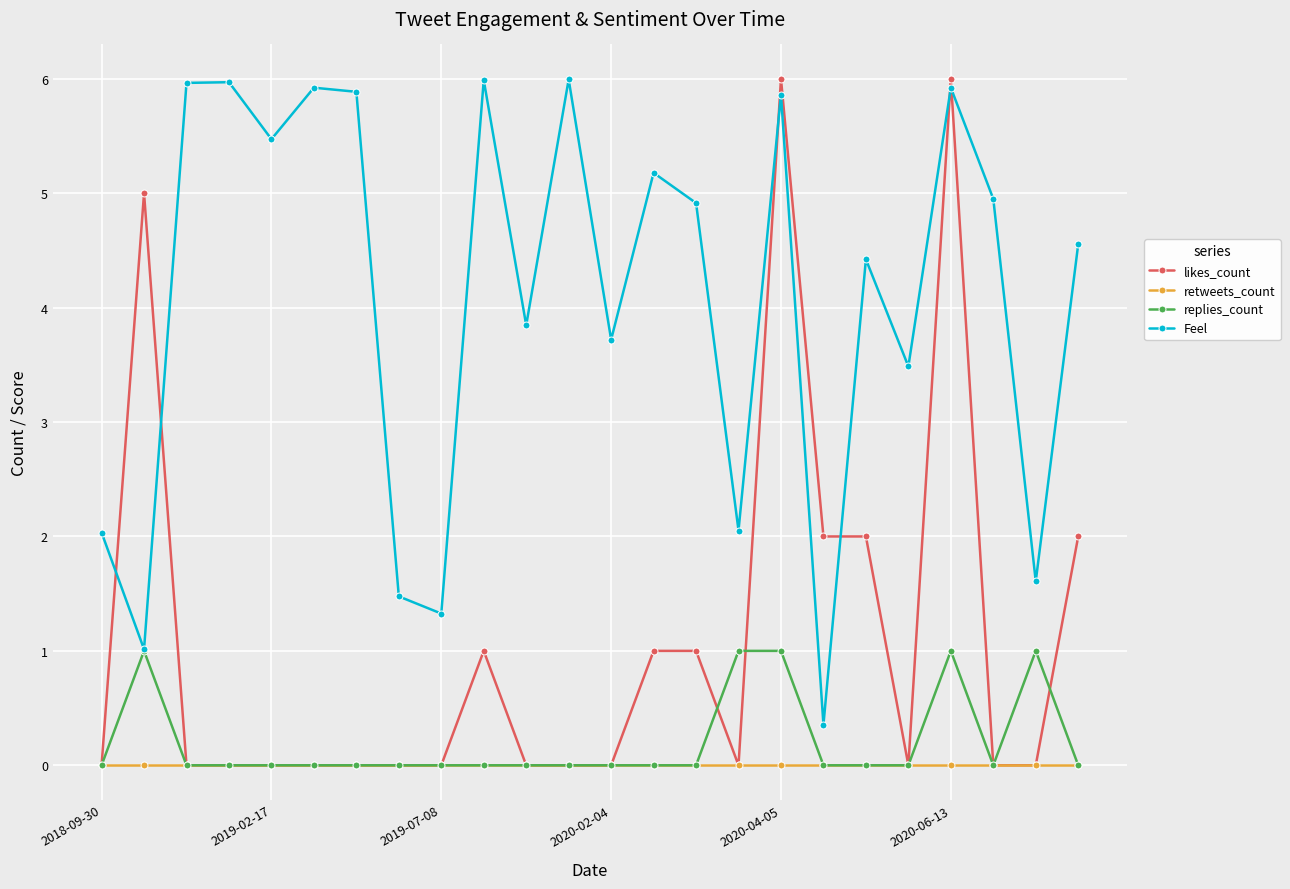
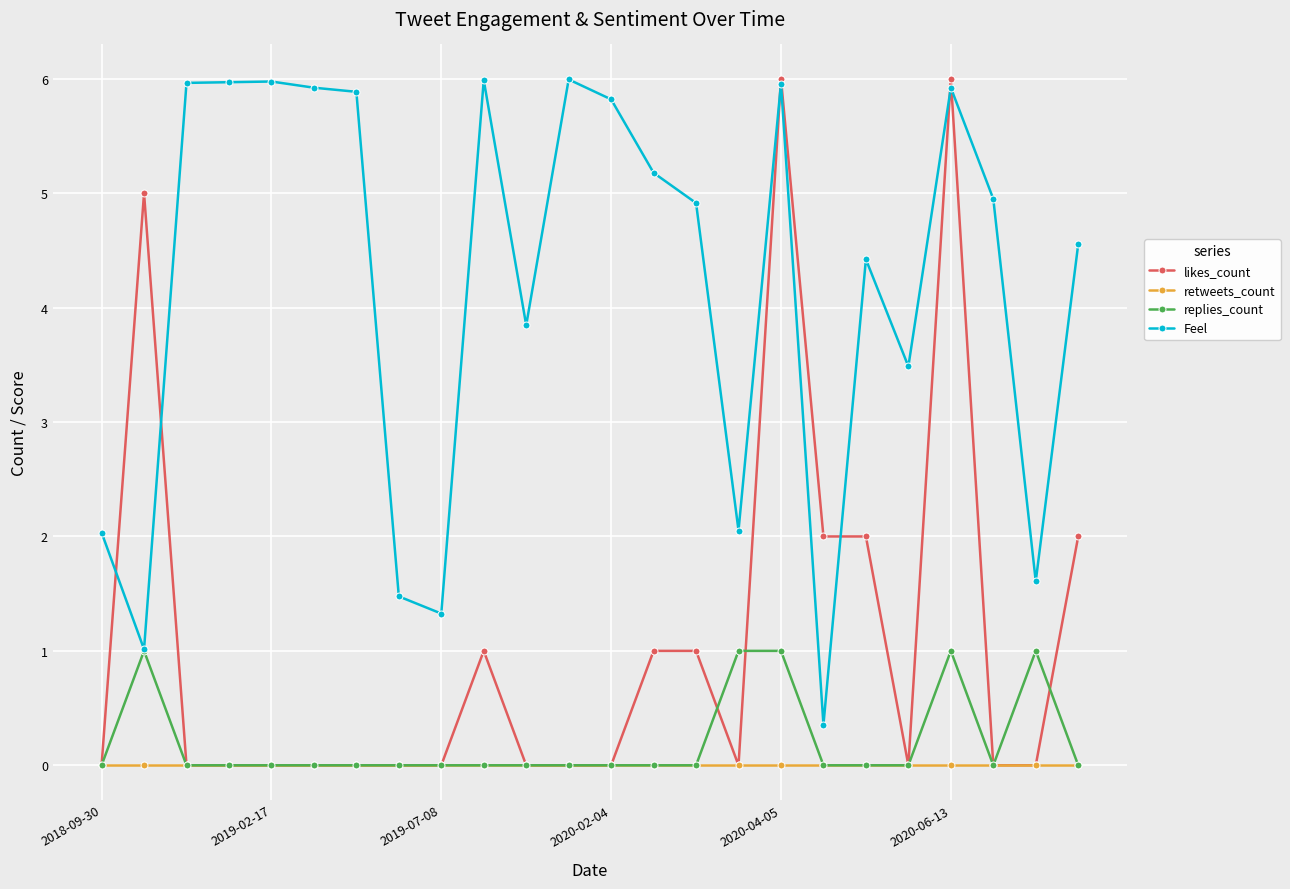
  {
    "likes_count": {
      "2020-04-05": 6.00,
      "2020-06-13": 6.00
    },
    "retweets_count": {
      "2020-04-05": 0.00,
      "2020-06-13": 0.00
    },
    "replies_count": {
      "2020-04-05": 1.00,
      "2020-06-13": 1.00
    },
    "Feel": {
      "2018-09-30": 2.03,
-     "2019-02-17": 5.47,
-     "2020-02-04": 3.72,
-     "2020-04-05": 5.86,
+     "2019-02-17": 5.98,
+     "2020-02-04": 5.82,
+     "2020-04-05": 5.96,
      "2020-06-13": 5.92
    }
  }
